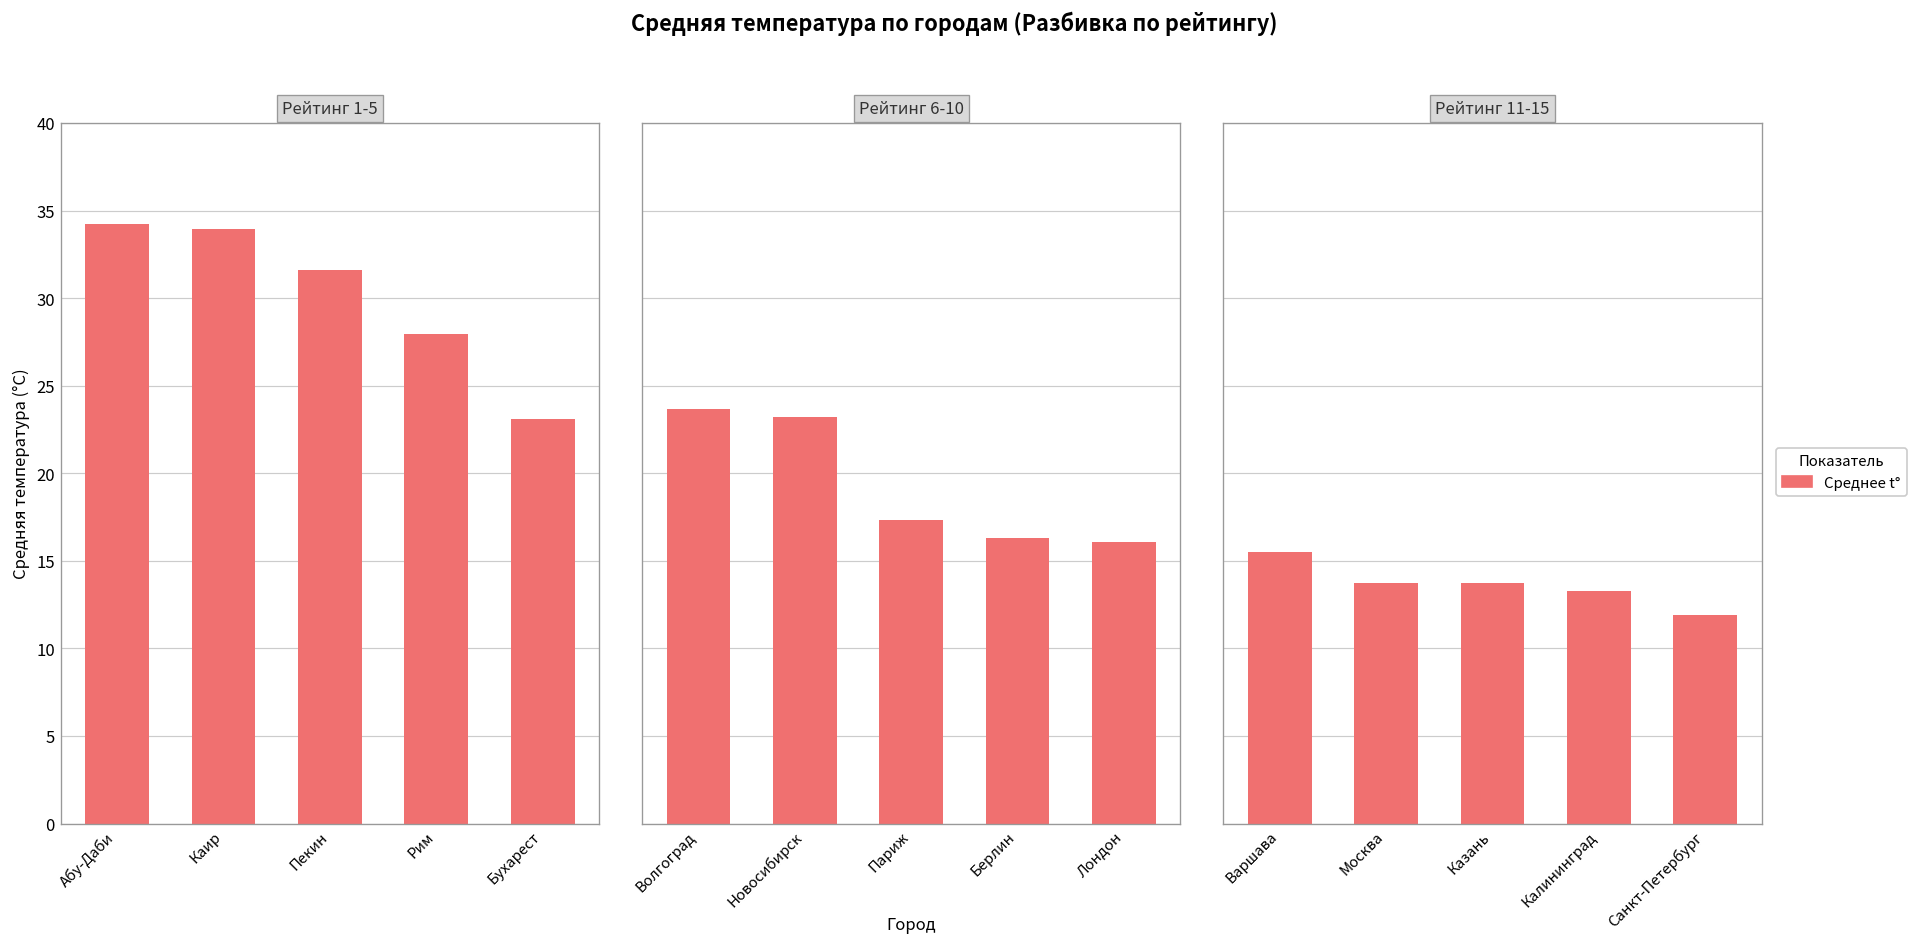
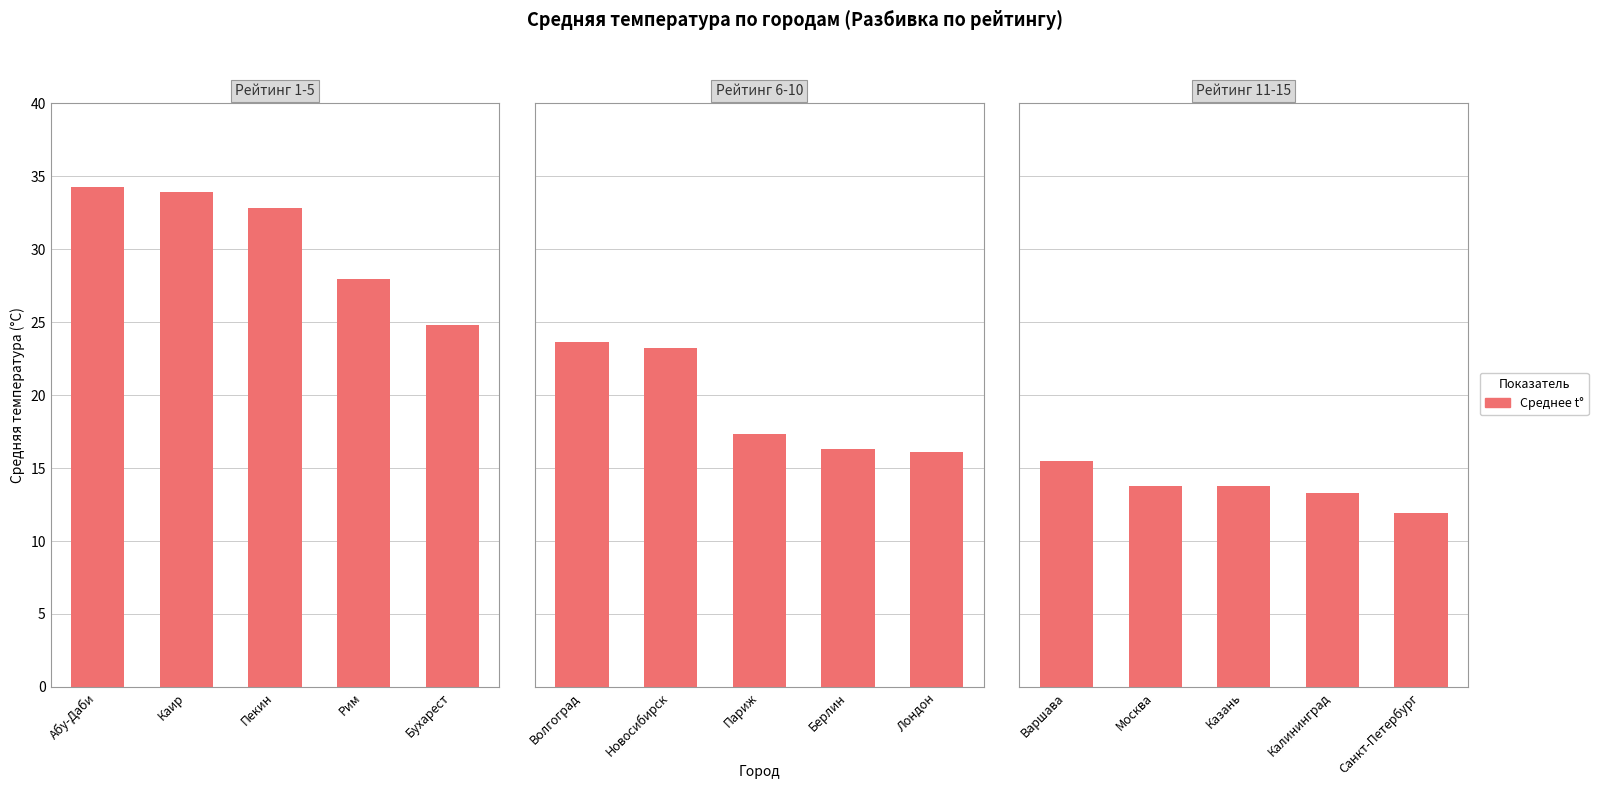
  {
    "Рейтинг 1-5": {
      "Абу-Даби": 34.3,
      "Каир": 34.0,
-     "Пекин": 31.6,
+     "Пекин": 32.9,
      "Рим": 27.9,
-     "Бухарест": 23.1
+     "Бухарест": 24.8
    }
  }
